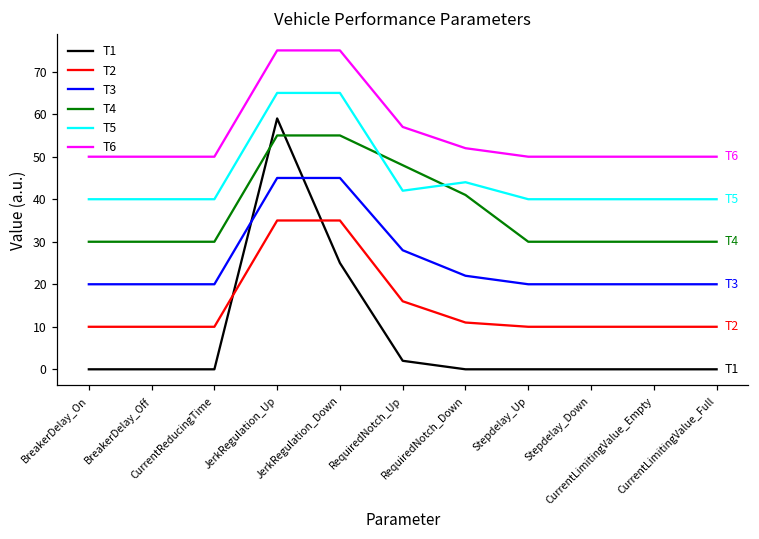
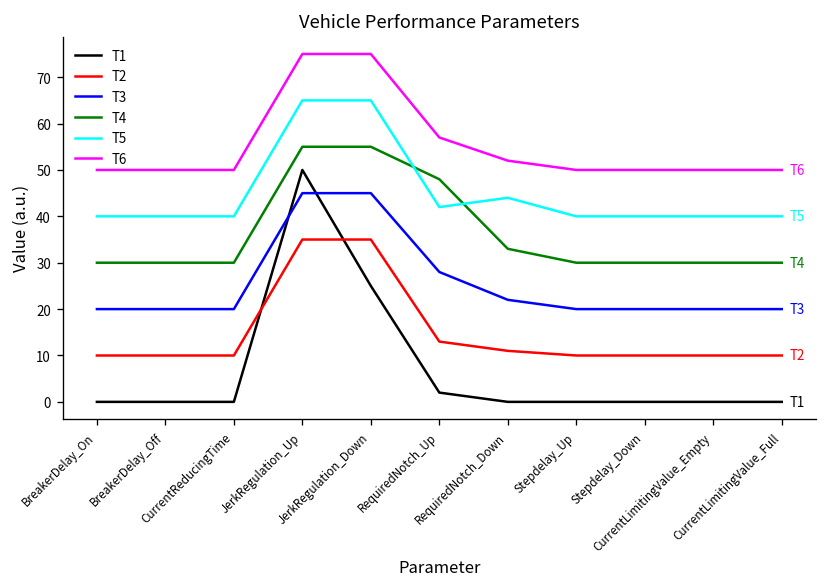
  {
    "T1": {
      "BreakerDelay_On": 0,
      "BreakerDelay_Off": 0,
      "CurrentReducingTime": 0,
-     "JerkRegulation_Up": 59,
+     "JerkRegulation_Up": 50,
      "JerkRegulation_Down": 25,
      "RequiredNotch_Up": 2,
      "RequiredNotch_Down": 0,
      "Stepdelay_Up": 0,
      "Stepdelay_Down": 0,
      "CurrentLimitingValue_Empty": 0,
      "CurrentLimitingValue_Full": 0
    },
    "T2": {
      "BreakerDelay_On": 10,
      "BreakerDelay_Off": 10,
      "CurrentReducingTime": 10,
      "JerkRegulation_Up": 35,
      "JerkRegulation_Down": 35,
-     "RequiredNotch_Up": 16,
+     "RequiredNotch_Up": 13,
      "RequiredNotch_Down": 11,
      "Stepdelay_Up": 10,
      "Stepdelay_Down": 10,
      "CurrentLimitingValue_Empty": 10,
      "CurrentLimitingValue_Full": 10
    },
    "T3": {
      "BreakerDelay_On": 20,
      "BreakerDelay_Off": 20,
      "CurrentReducingTime": 20,
      "JerkRegulation_Up": 45,
      "JerkRegulation_Down": 45,
      "RequiredNotch_Up": 28,
      "RequiredNotch_Down": 22,
      "Stepdelay_Up": 20,
      "Stepdelay_Down": 20,
      "CurrentLimitingValue_Empty": 20,
      "CurrentLimitingValue_Full": 20
    },
    "T4": {
      "BreakerDelay_On": 30,
      "BreakerDelay_Off": 30,
      "CurrentReducingTime": 30,
      "JerkRegulation_Up": 55,
      "JerkRegulation_Down": 55,
      "RequiredNotch_Up": 48,
-     "RequiredNotch_Down": 41,
+     "RequiredNotch_Down": 33,
      "Stepdelay_Up": 30,
      "Stepdelay_Down": 30,
      "CurrentLimitingValue_Empty": 30,
      "CurrentLimitingValue_Full": 30
    },
    "T5": {
      "BreakerDelay_On": 40,
      "BreakerDelay_Off": 40,
      "CurrentReducingTime": 40,
      "JerkRegulation_Up": 65,
      "JerkRegulation_Down": 65,
      "RequiredNotch_Up": 42,
      "RequiredNotch_Down": 44,
      "Stepdelay_Up": 40,
      "Stepdelay_Down": 40,
      "CurrentLimitingValue_Empty": 40,
      "CurrentLimitingValue_Full": 40
    },
    "T6": {
      "BreakerDelay_On": 50,
      "BreakerDelay_Off": 50,
      "CurrentReducingTime": 50,
      "JerkRegulation_Up": 75,
      "JerkRegulation_Down": 75,
      "RequiredNotch_Up": 57,
      "RequiredNotch_Down": 52,
      "Stepdelay_Up": 50,
      "Stepdelay_Down": 50,
      "CurrentLimitingValue_Empty": 50,
      "CurrentLimitingValue_Full": 50
    }
  }
